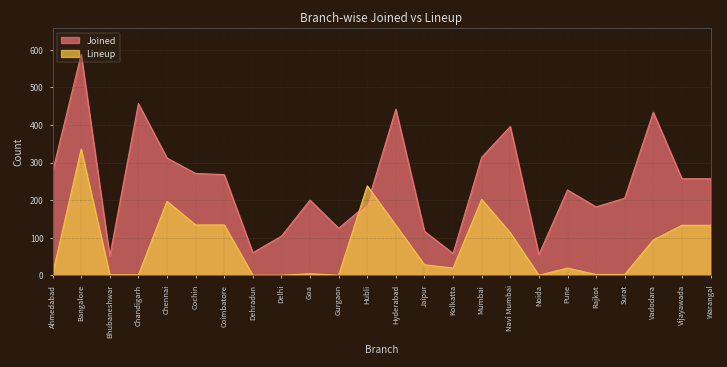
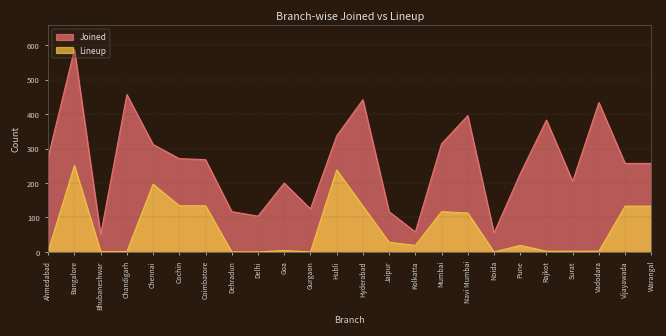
  {
    "Joined": {
      "Ahmedabad": 280,
      "Bhubaneshwar": 50,
      "Chandigarh": 460,
      "Chennai": 310,
      "Cochin": 270,
      "Coimbatore": 270,
-     "Dehradun": 60,
+     "Dehradun": 120,
      "Delhi": 100,
      "Goa": 200,
      "Gurgaon": 130,
-     "Hubli": 190,
+     "Hubli": 340,
      "Hyderabad": 440,
      "Jaipur": 120,
      "Kolkatta": 60,
      "Mumbai": 310,
      "Navi Mumbai": 400,
      "Noida": 60,
      "Pune": 230,
-     "Rajkot": 180,
+     "Rajkot": 380,
      "Surat": 210,
      "Vadodara": 430,
      "Vijayawada": 260,
      "Warangal": 260
    },
    "Lineup": {
      "Ahmedabad": 0,
-     "Bangalore": 340,
+     "Bangalore": 250,
      "Bhubaneshwar": 0,
      "Chandigarh": 0,
      "Chennai": 200,
      "Cochin": 130,
      "Coimbatore": 130,
      "Dehradun": 0,
      "Delhi": 0,
      "Goa": 0,
      "Gurgaon": 0,
      "Hubli": 240,
      "Hyderabad": 130,
      "Jaipur": 30,
      "Kolkatta": 20,
-     "Mumbai": 200,
+     "Mumbai": 120,
      "Navi Mumbai": 110,
      "Noida": 0,
      "Pune": 20,
      "Rajkot": 0,
      "Surat": 0,
-     "Vadodara": 90,
+     "Vadodara": 0,
      "Vijayawada": 130,
      "Warangal": 130
    }
  }
